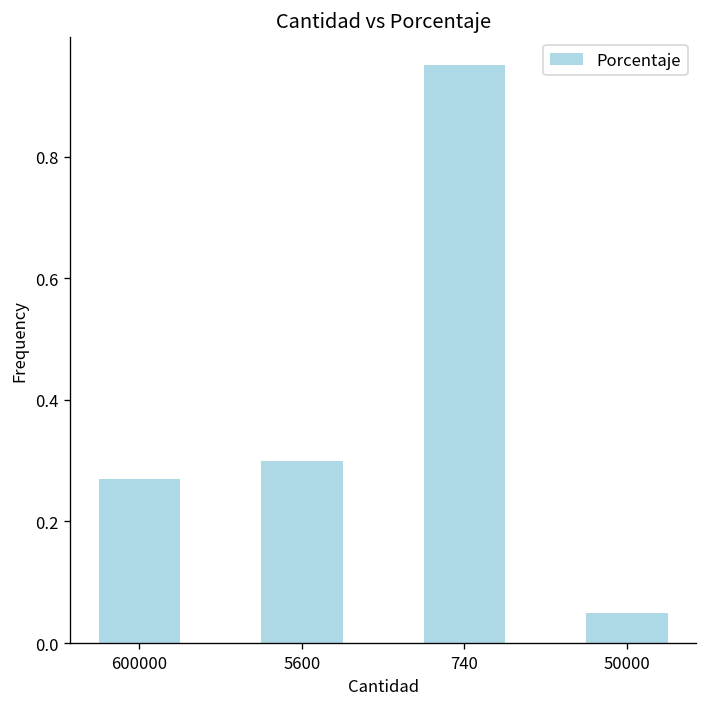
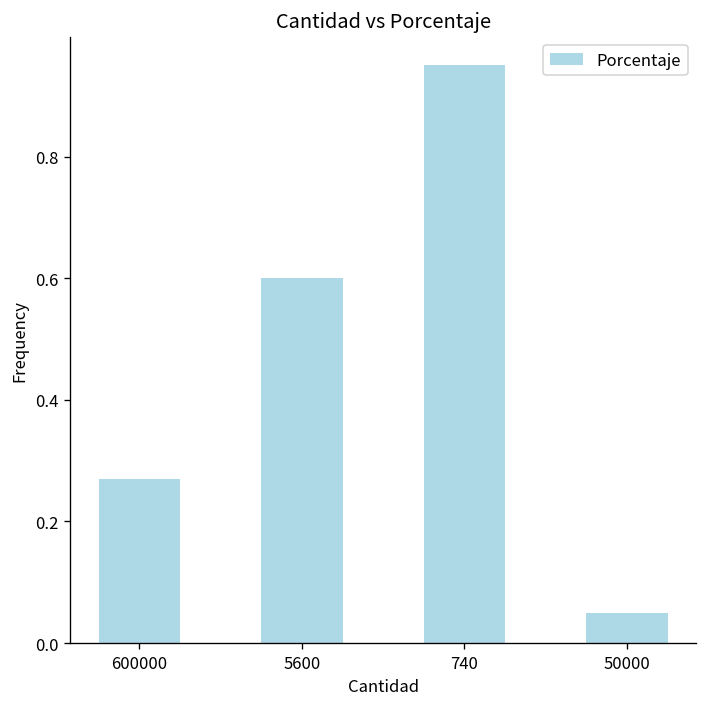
  {
    "600000": 0.27,
-   "5600": 0.3,
+   "5600": 0.6,
    "740": 0.95,
    "50000": 0.05
  }
